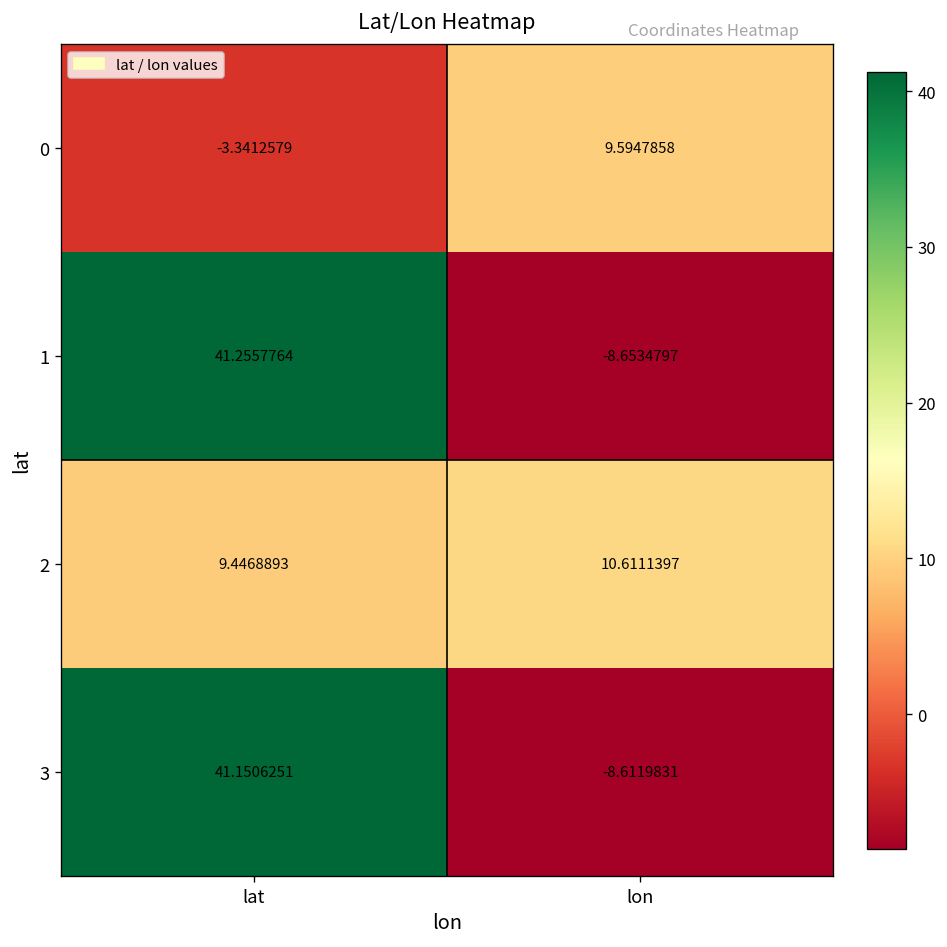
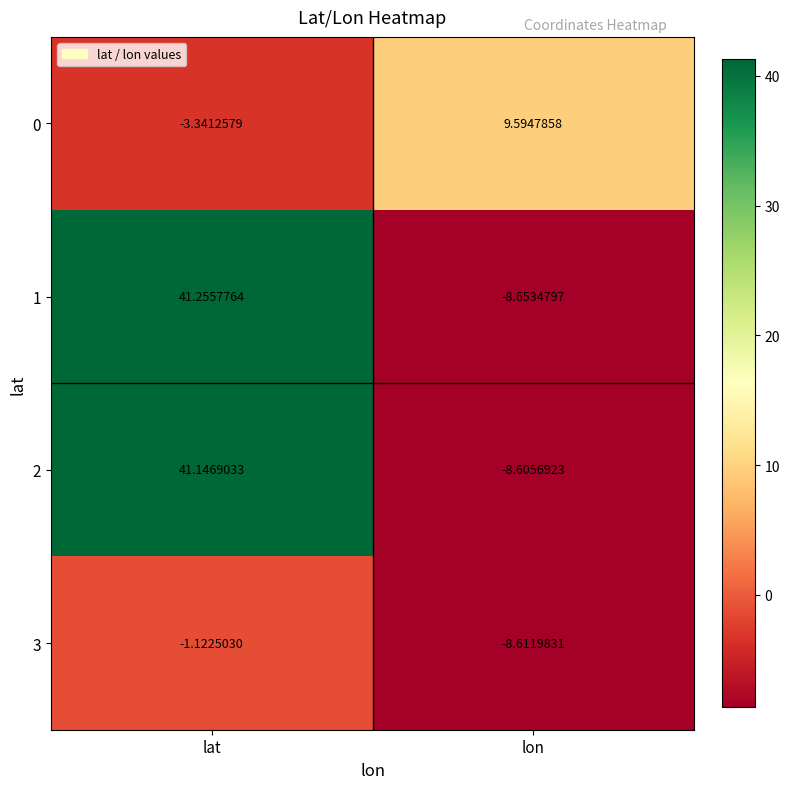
  {
    "0": {
      "lat": -3.3412579,
      "lon": 9.5947858
    },
    "1": {
      "lat": 41.2557764,
      "lon": -8.6534797
    },
    "2": {
-     "lat": 9.4468893,
-     "lon": 10.6111397
+     "lat": 41.1469033,
+     "lon": -8.6056923
    },
    "3": {
-     "lat": 41.1506251,
+     "lat": -1.1225030,
      "lon": -8.6119831
    }
  }
